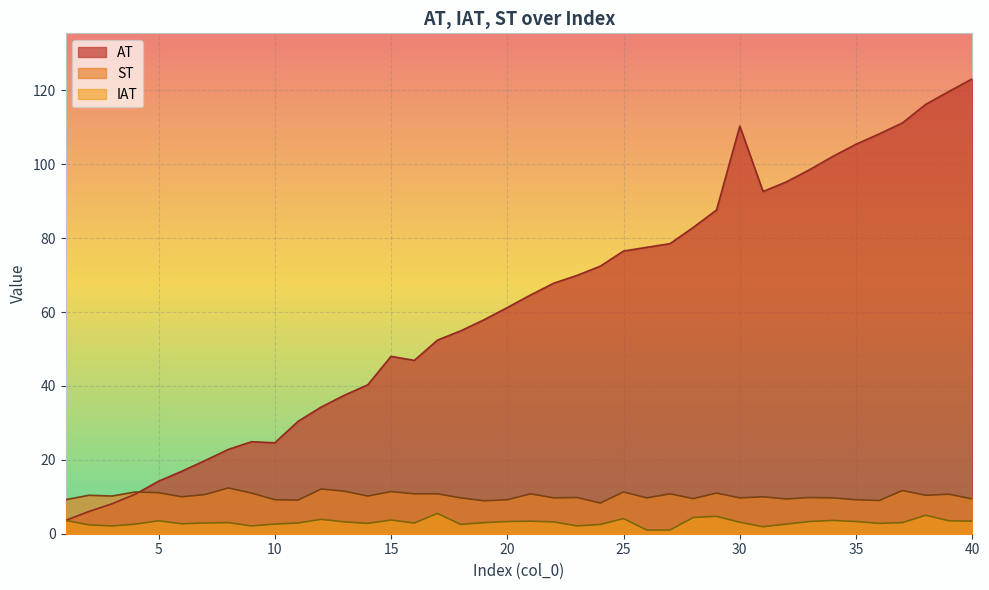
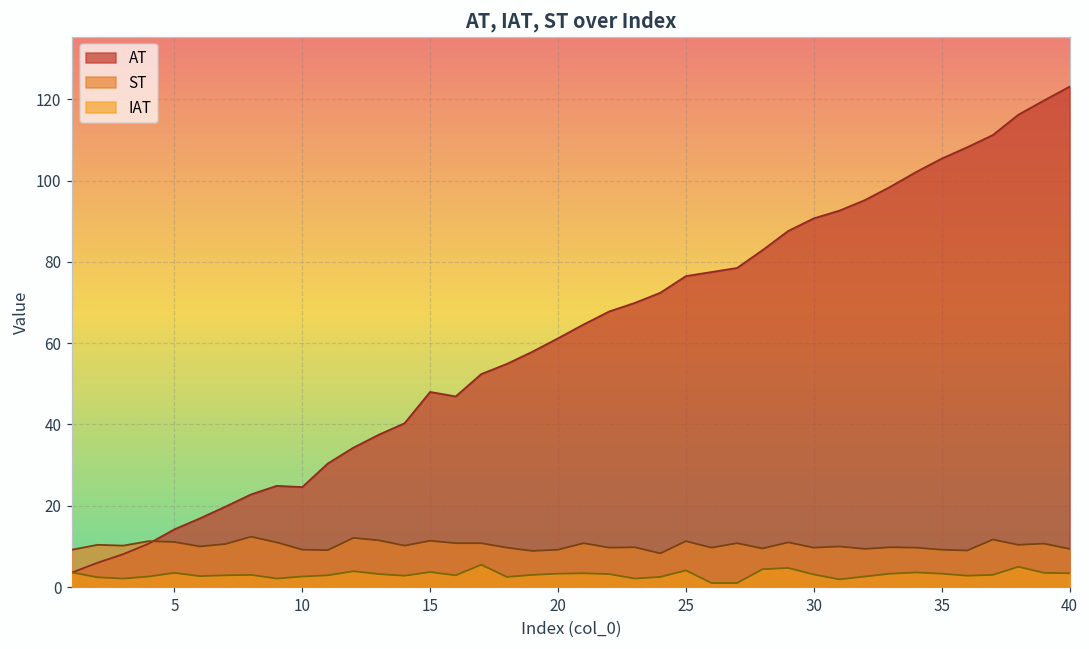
  {
    "AT": {
      "5": 14,
      "10": 25,
      "15": 48,
      "20": 61,
      "25": 77,
-     "30": 110,
+     "30": 91,
      "35": 105,
      "40": 123
    }
  }
